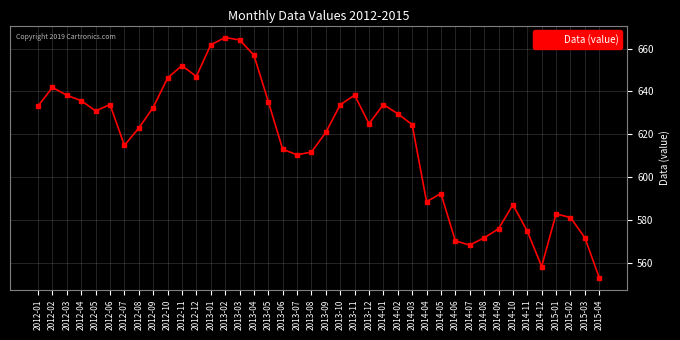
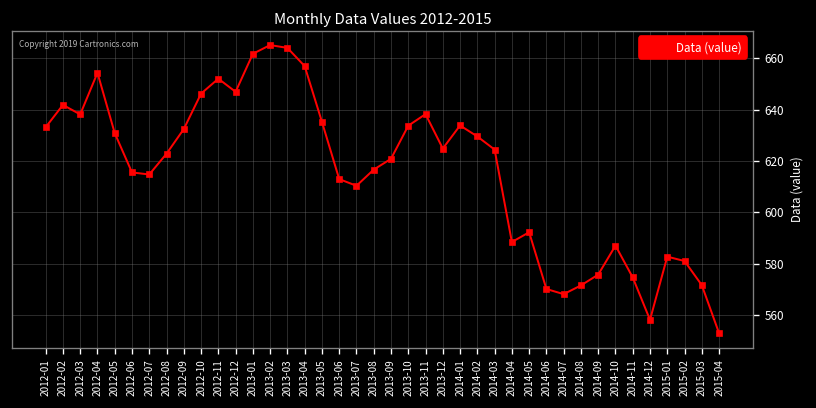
  {
    "2012-01": 633,
    "2012-02": 642,
    "2012-03": 638,
-   "2012-04": 636,
+   "2012-04": 654,
    "2012-05": 631,
-   "2012-06": 634,
+   "2012-06": 616,
    "2012-07": 615,
    "2012-08": 623,
    "2012-09": 633,
    "2012-10": 646,
    "2012-11": 652,
    "2012-12": 647,
    "2013-01": 662,
    "2013-02": 665,
    "2013-03": 664,
    "2013-04": 657,
    "2013-05": 635,
    "2013-06": 613,
    "2013-07": 610,
-   "2013-08": 612,
+   "2013-08": 617,
    "2013-09": 621,
    "2013-10": 634,
    "2013-11": 638,
    "2013-12": 625,
    "2014-01": 634,
    "2014-02": 630,
    "2014-03": 625,
    "2014-04": 589,
    "2014-05": 592,
    "2014-06": 570,
    "2014-07": 568,
    "2014-08": 572,
    "2014-09": 576,
    "2014-10": 587,
    "2014-11": 575,
    "2014-12": 558,
    "2015-01": 583,
    "2015-02": 581,
    "2015-03": 572,
    "2015-04": 553
  }
